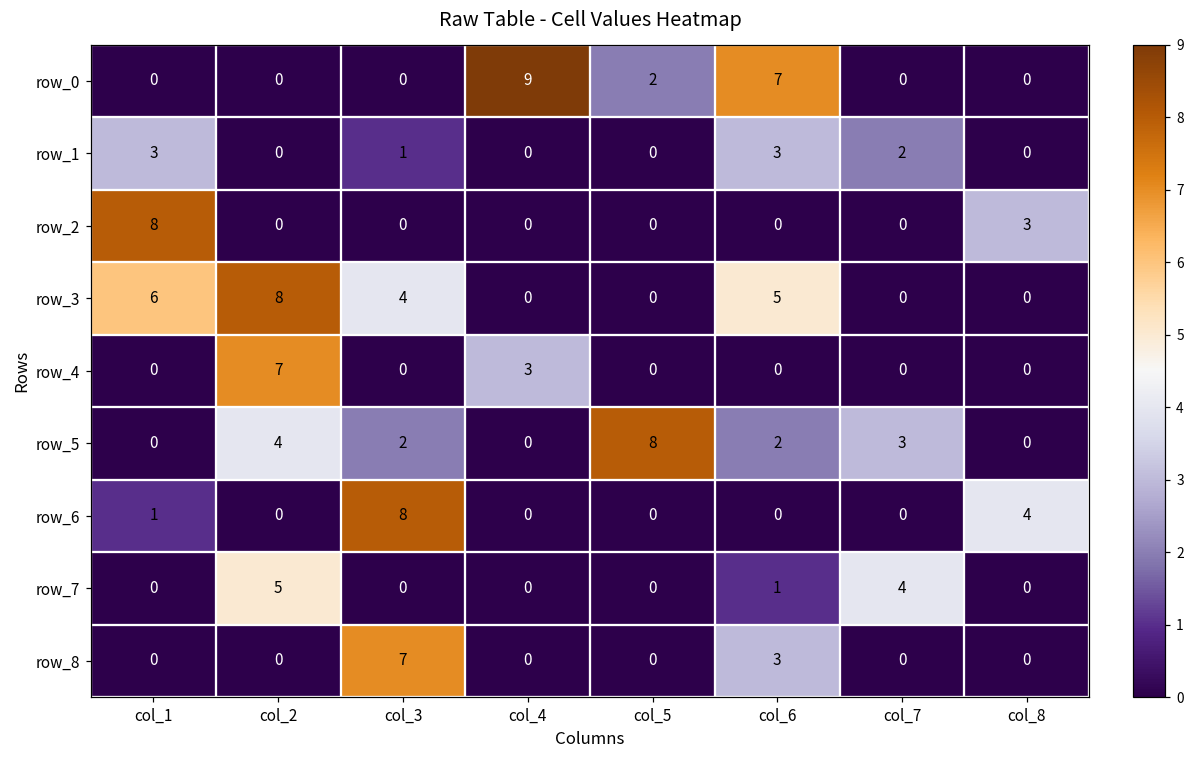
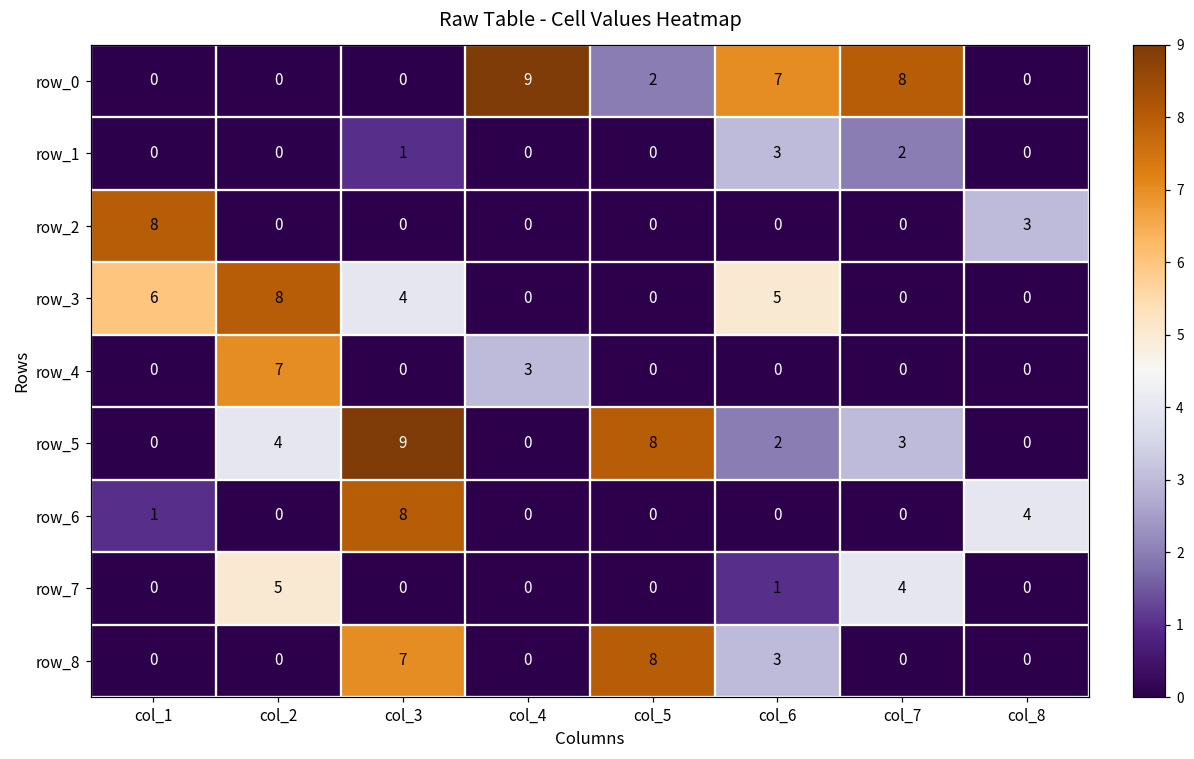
  {
    "row_0": {
      "col_1": 0,
      "col_2": 0,
      "col_3": 0,
      "col_4": 9,
      "col_5": 2,
      "col_6": 7,
-     "col_7": 0,
+     "col_7": 8,
      "col_8": 0
    },
    "row_1": {
-     "col_1": 3,
+     "col_1": 0,
      "col_2": 0,
      "col_3": 1,
      "col_4": 0,
      "col_5": 0,
      "col_6": 3,
      "col_7": 2,
      "col_8": 0
    },
    "row_2": {
      "col_1": 8,
      "col_2": 0,
      "col_3": 0,
      "col_4": 0,
      "col_5": 0,
      "col_6": 0,
      "col_7": 0,
      "col_8": 3
    },
    "row_3": {
      "col_1": 6,
      "col_2": 8,
      "col_3": 4,
      "col_4": 0,
      "col_5": 0,
      "col_6": 5,
      "col_7": 0,
      "col_8": 0
    },
    "row_4": {
      "col_1": 0,
      "col_2": 7,
      "col_3": 0,
      "col_4": 3,
      "col_5": 0,
      "col_6": 0,
      "col_7": 0,
      "col_8": 0
    },
    "row_5": {
      "col_1": 0,
      "col_2": 4,
-     "col_3": 2,
+     "col_3": 9,
      "col_4": 0,
      "col_5": 8,
      "col_6": 2,
      "col_7": 3,
      "col_8": 0
    },
    "row_6": {
      "col_1": 1,
      "col_2": 0,
      "col_3": 8,
      "col_4": 0,
      "col_5": 0,
      "col_6": 0,
      "col_7": 0,
      "col_8": 4
    },
    "row_7": {
      "col_1": 0,
      "col_2": 5,
      "col_3": 0,
      "col_4": 0,
      "col_5": 0,
      "col_6": 1,
      "col_7": 4,
      "col_8": 0
    },
    "row_8": {
      "col_1": 0,
      "col_2": 0,
      "col_3": 7,
      "col_4": 0,
-     "col_5": 0,
+     "col_5": 8,
      "col_6": 3,
      "col_7": 0,
      "col_8": 0
    }
  }
